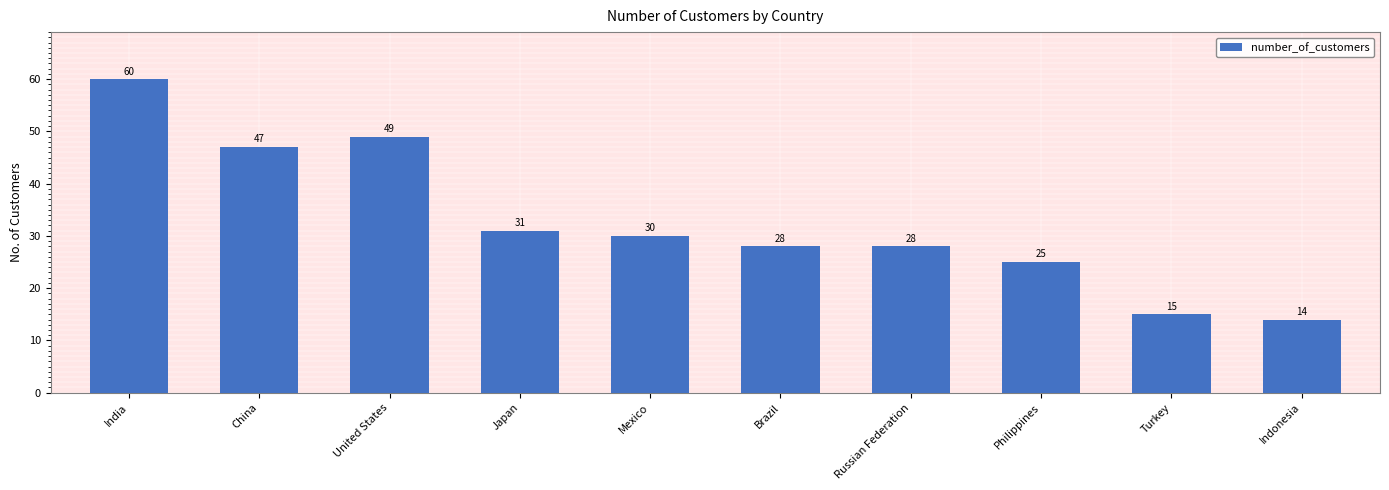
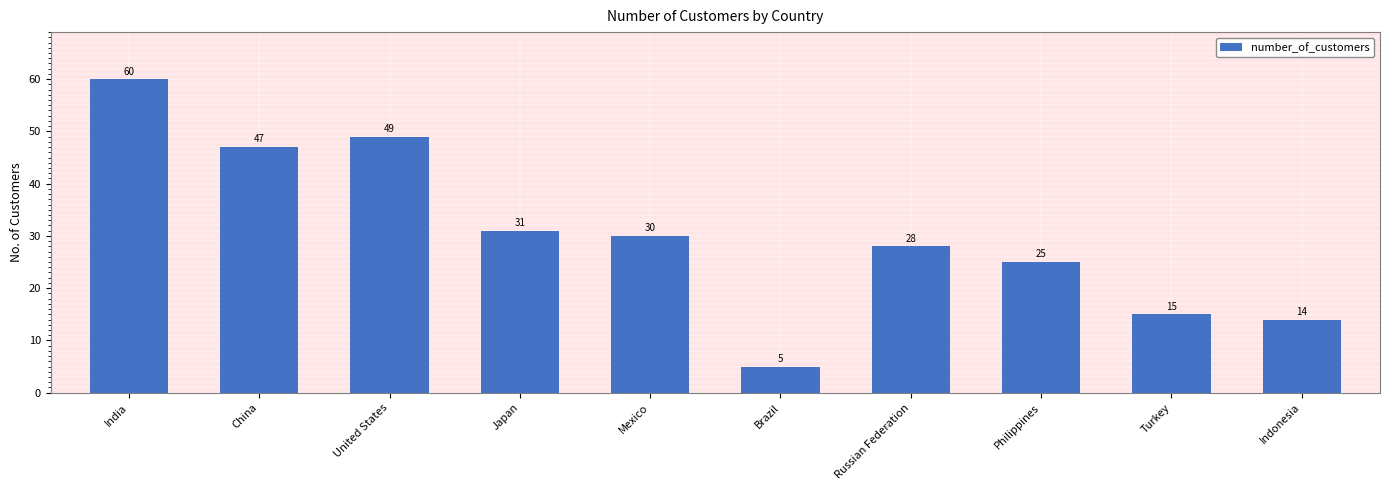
  {
    "India": 60,
    "China": 47,
    "United States": 49,
    "Japan": 31,
    "Mexico": 30,
-   "Brazil": 28,
+   "Brazil": 5,
    "Russian Federation": 28,
    "Philippines": 25,
    "Turkey": 15,
    "Indonesia": 14
  }
